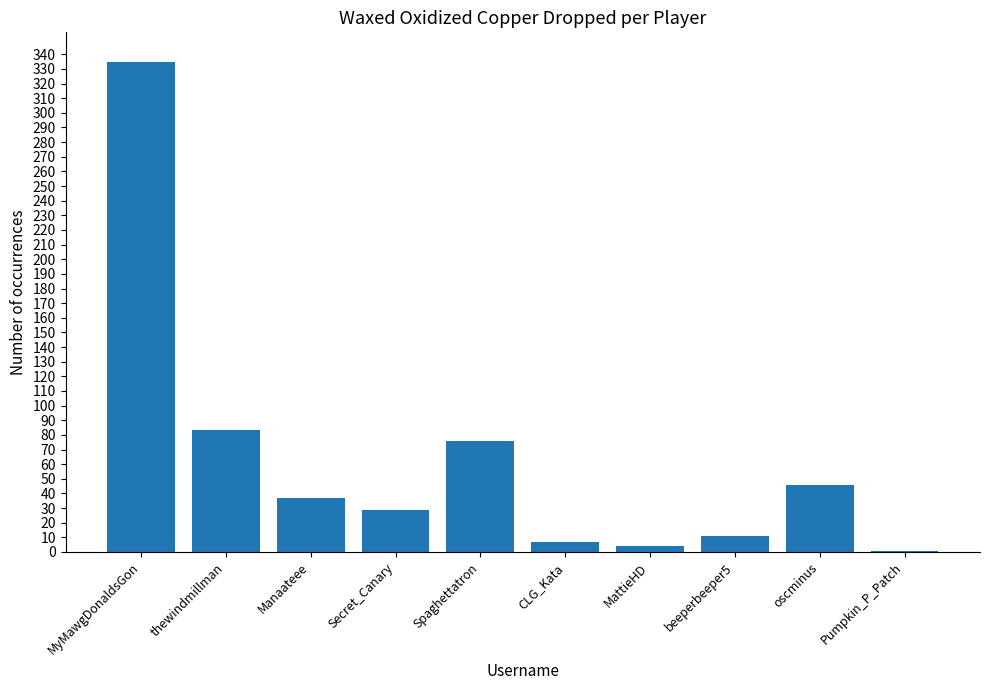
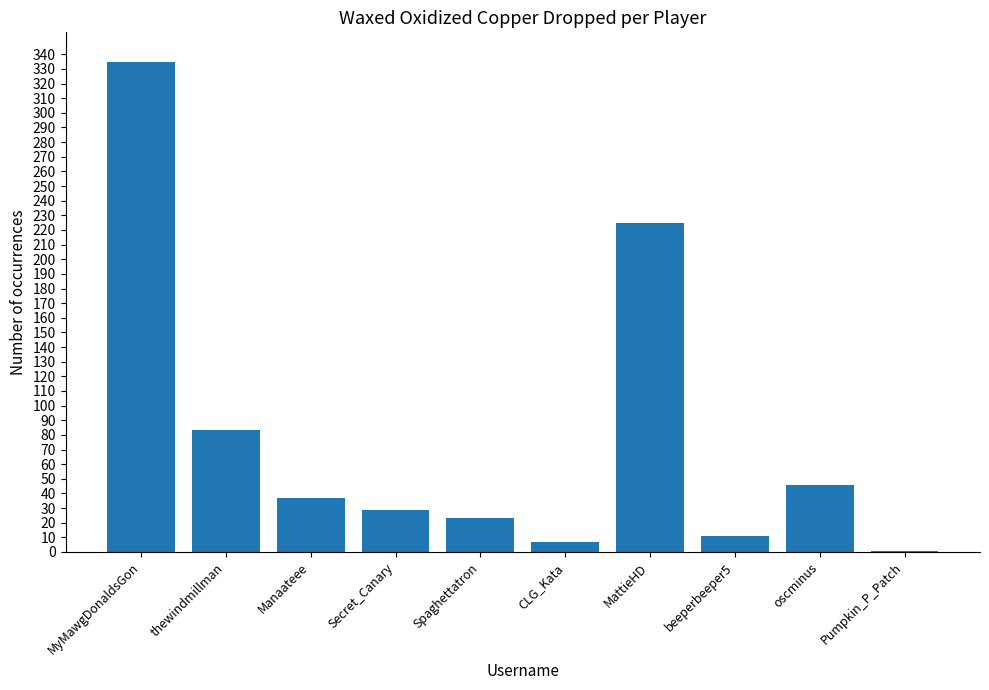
  {
    "MyMawgDonaldsGon": 335,
    "thewindmillman": 83,
    "Manaateee": 37,
    "Secret_Canary": 29,
-   "Spaghettatron": 76,
+   "Spaghettatron": 23,
    "CLG_Kata": 7,
-   "MattieHD": 4,
+   "MattieHD": 225,
    "beeperbeeper5": 11,
    "oscminus": 46
  }
